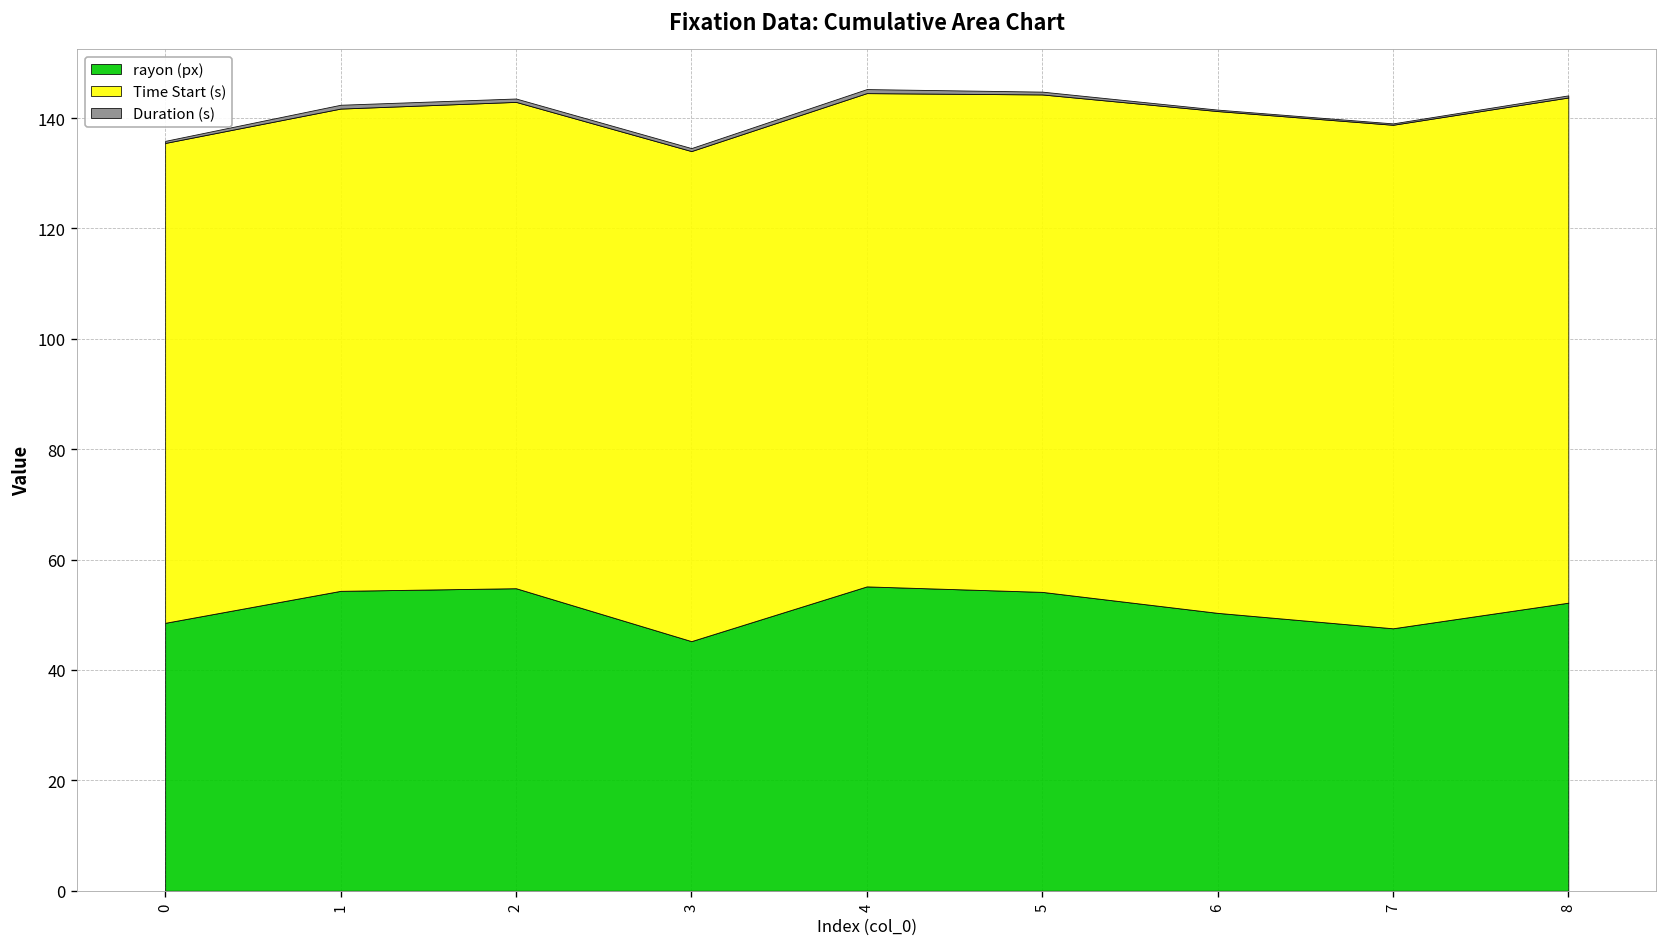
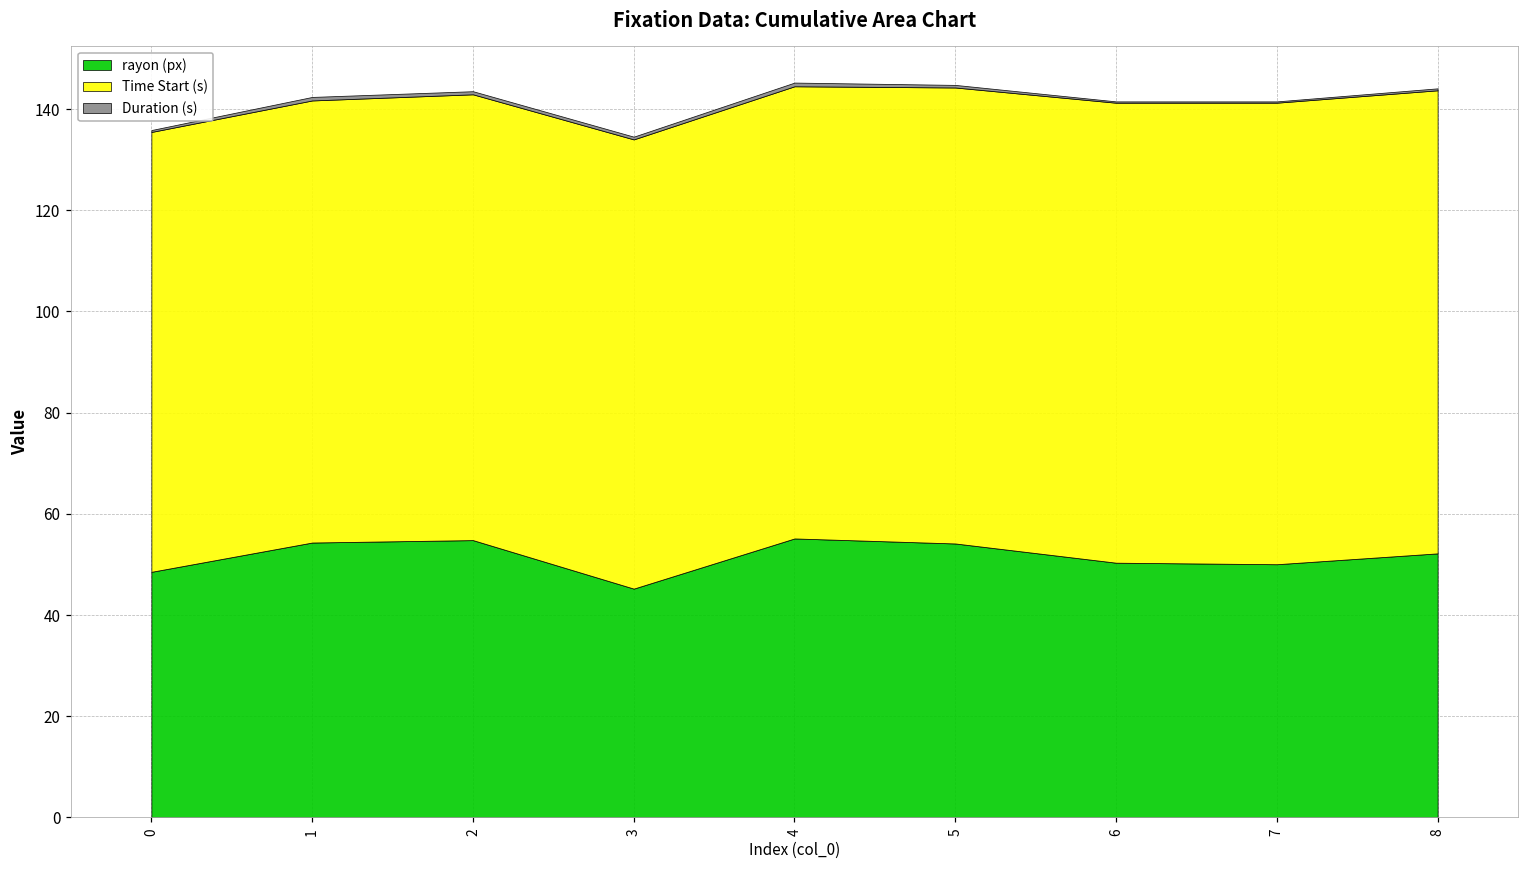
  {
    "rayon (px)": {
      "0": 49,
      "1": 54,
      "2": 55,
      "3": 45,
      "4": 55,
      "5": 54,
      "6": 50,
-     "7": 48,
+     "7": 50,
      "8": 52
    },
    "Time Start (s)": {
      "1": 87,
      "2": 88,
      "4": 89
    },
    "Duration (s)": {
      "1": 1,
      "2": 1,
      "4": 1
    }
  }
